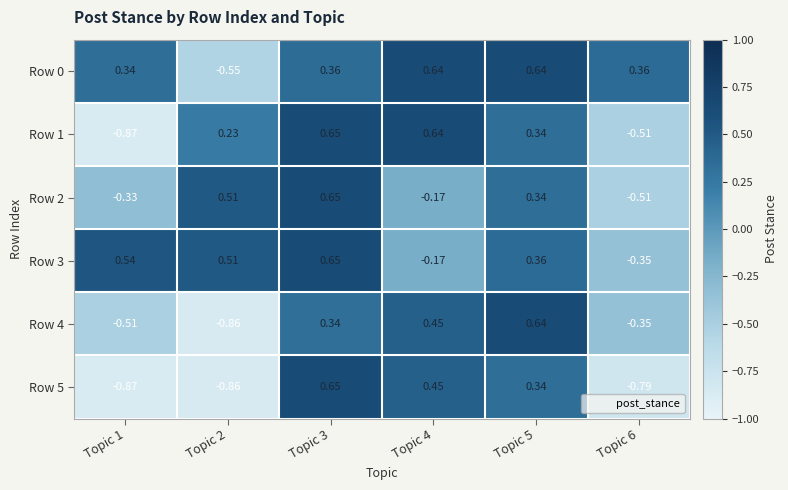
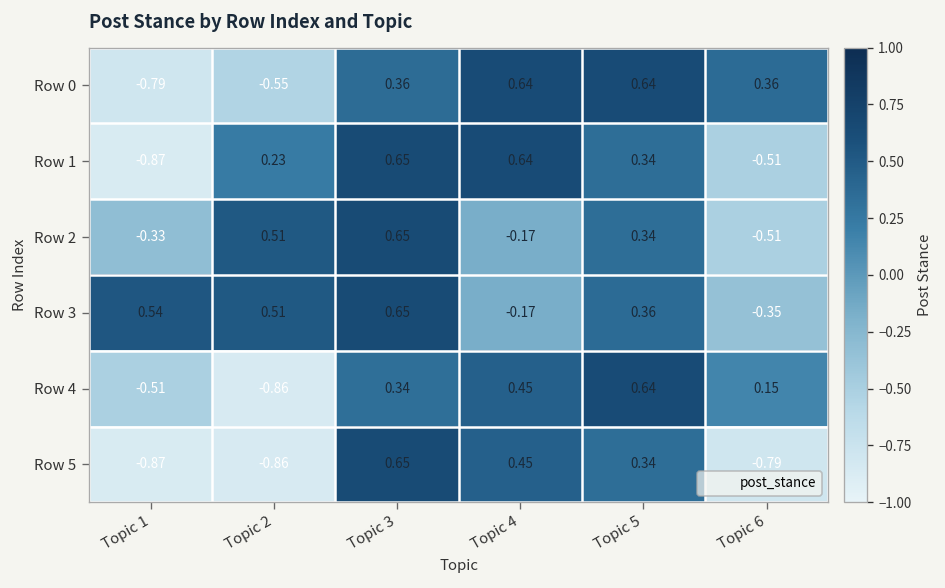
  {
    "Row 0": {
-     "Topic 1": 0.34,
+     "Topic 1": -0.79,
      "Topic 2": -0.55,
      "Topic 3": 0.36,
      "Topic 4": 0.64,
      "Topic 5": 0.64,
      "Topic 6": 0.36
    },
    "Row 1": {
      "Topic 2": 0.23,
      "Topic 3": 0.65,
      "Topic 4": 0.64,
      "Topic 5": 0.34,
      "Topic 6": -0.51
    },
    "Row 2": {
      "Topic 1": -0.33,
      "Topic 2": 0.51,
      "Topic 3": 0.65,
      "Topic 4": -0.17,
      "Topic 5": 0.34,
      "Topic 6": -0.51
    },
    "Row 3": {
      "Topic 1": 0.54,
      "Topic 2": 0.51,
      "Topic 3": 0.65,
      "Topic 4": -0.17,
      "Topic 5": 0.36,
      "Topic 6": -0.35
    },
    "Row 4": {
      "Topic 1": -0.51,
      "Topic 3": 0.34,
      "Topic 4": 0.45,
      "Topic 5": 0.64,
-     "Topic 6": -0.35
+     "Topic 6": 0.15
    },
    "Row 5": {
      "Topic 3": 0.65,
      "Topic 4": 0.45,
      "Topic 5": 0.34,
      "Topic 6": -0.79
    }
  }
